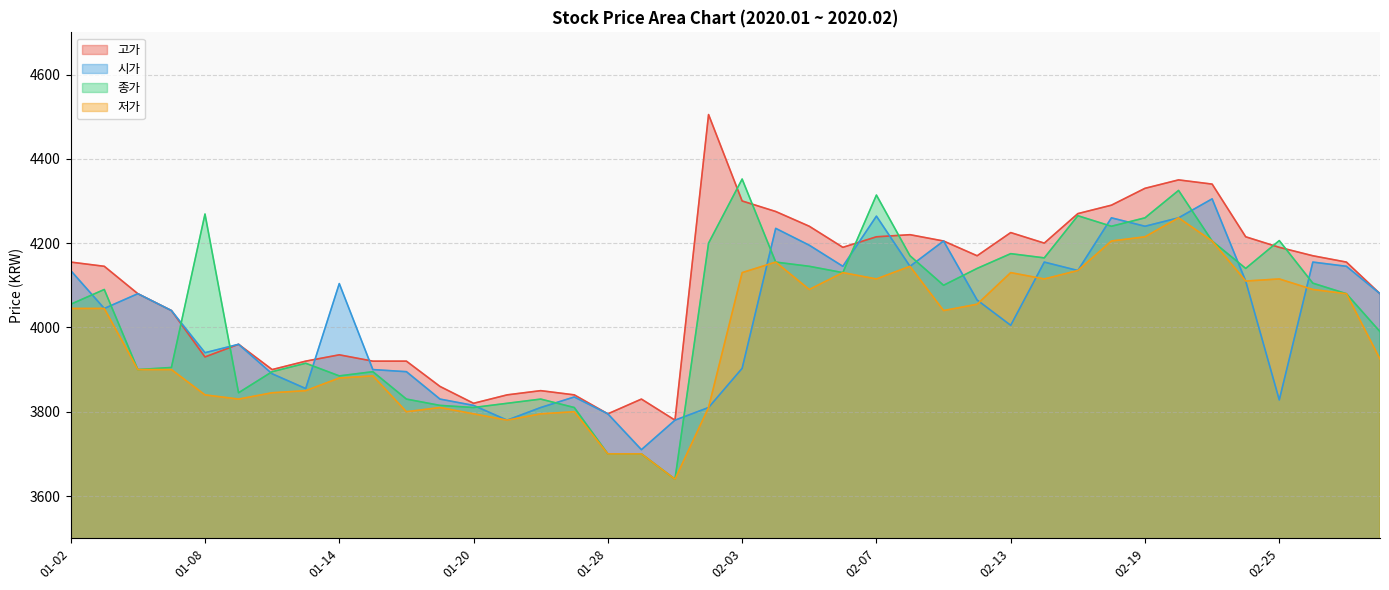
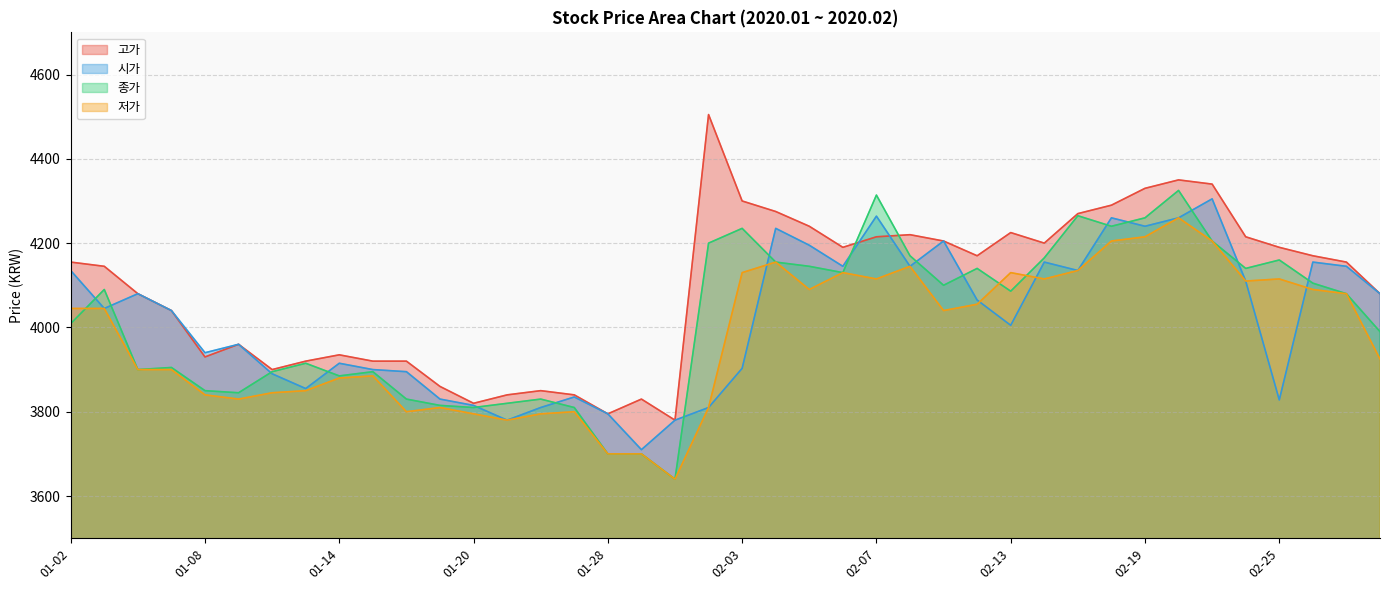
  {
    "시가": {
      "01-02": 4140,
      "01-08": 3940,
-     "01-14": 4100,
+     "01-14": 3920,
      "02-03": 3900,
      "02-07": 4260,
      "02-13": 4010,
      "02-19": 4240,
      "02-25": 3830
    },
    "종가": {
-     "01-02": 4060,
-     "01-08": 4270,
-     "02-03": 4350,
+     "01-02": 4010,
+     "01-08": 3850,
+     "02-03": 4240,
      "02-07": 4310,
-     "02-13": 4180,
+     "02-13": 4090,
      "02-19": 4260,
-     "02-25": 4210
+     "02-25": 4160
    }
  }
